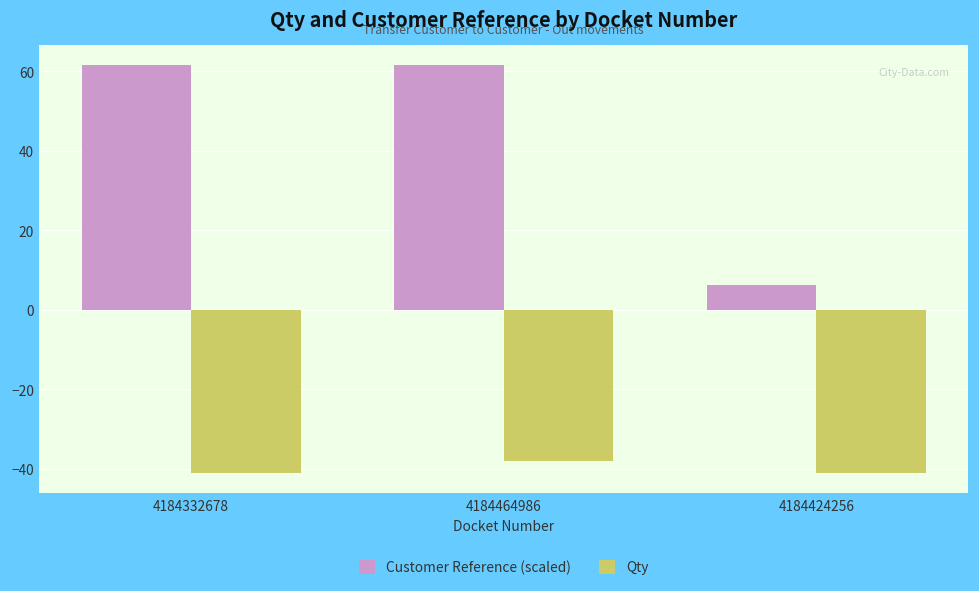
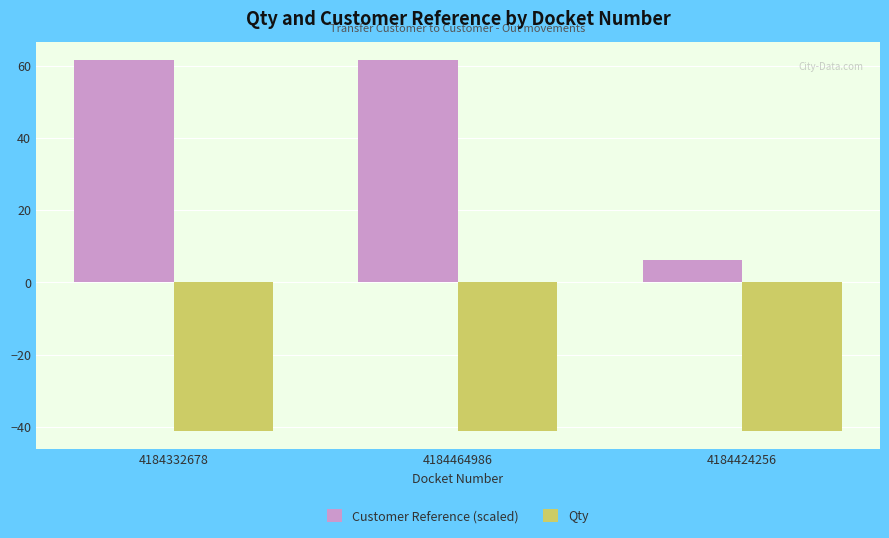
  {
    "Customer Reference (scaled)": {
      "4184332678": 61,
      "4184464986": 62,
      "4184424256": 6
    },
    "Qty": {
      "4184332678": -41,
-     "4184464986": -38,
+     "4184464986": -41,
      "4184424256": -41
    }
  }
